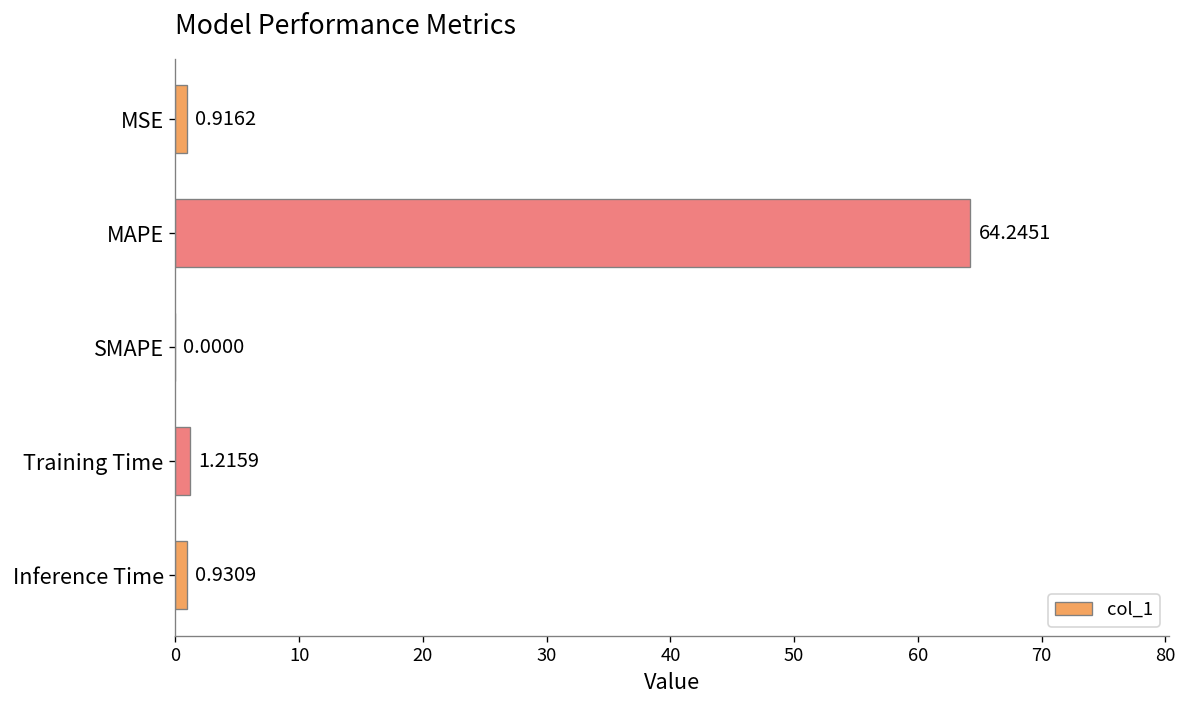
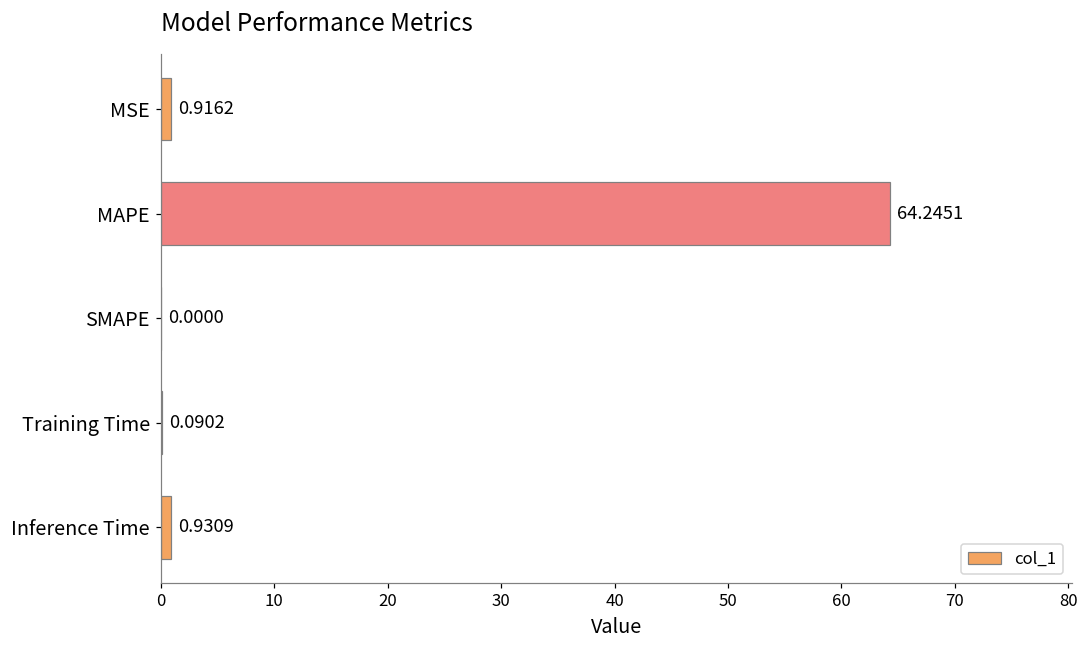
  {
    "MSE": 0.9162,
    "MAPE": 64.2451,
    "SMAPE": 0.0000,
-   "Training Time": 1.2159,
+   "Training Time": 0.0902,
    "Inference Time": 0.9309
  }
